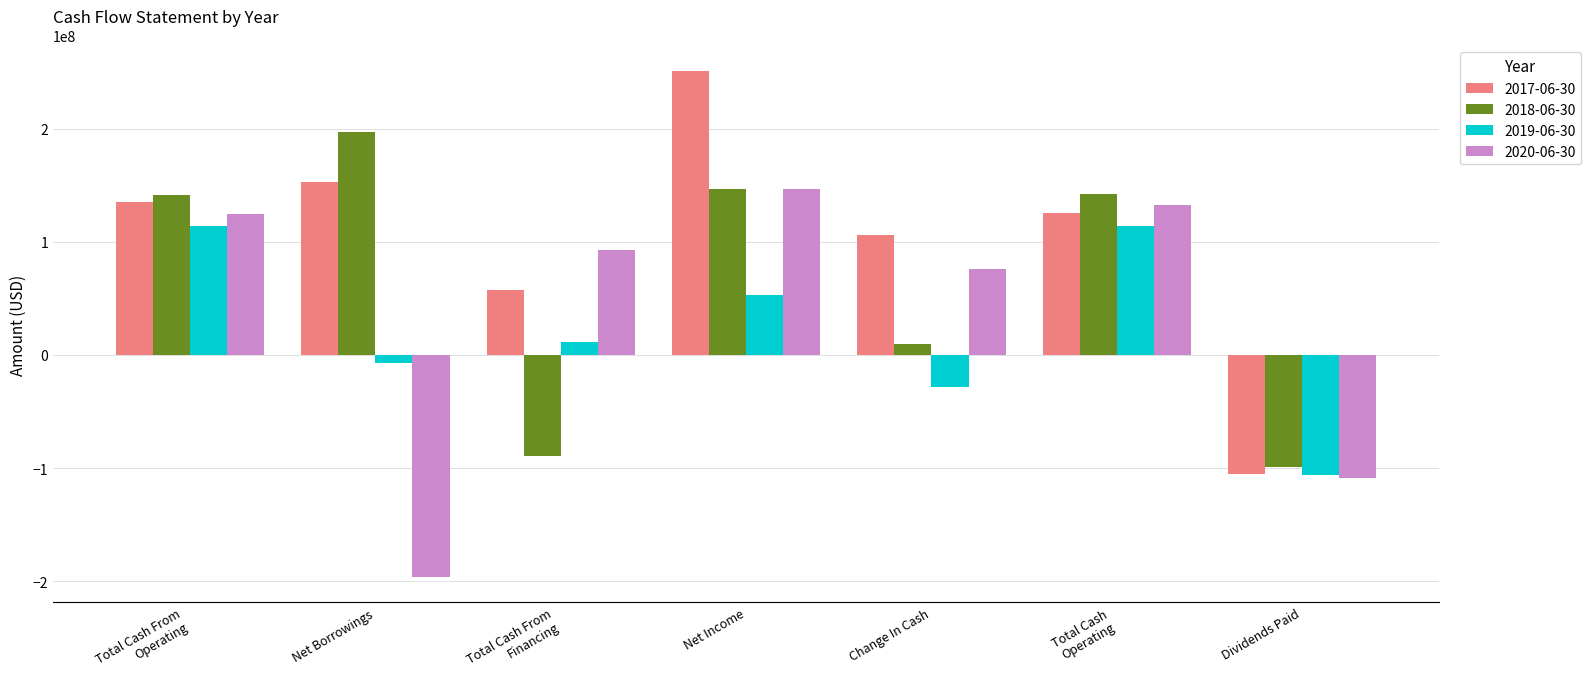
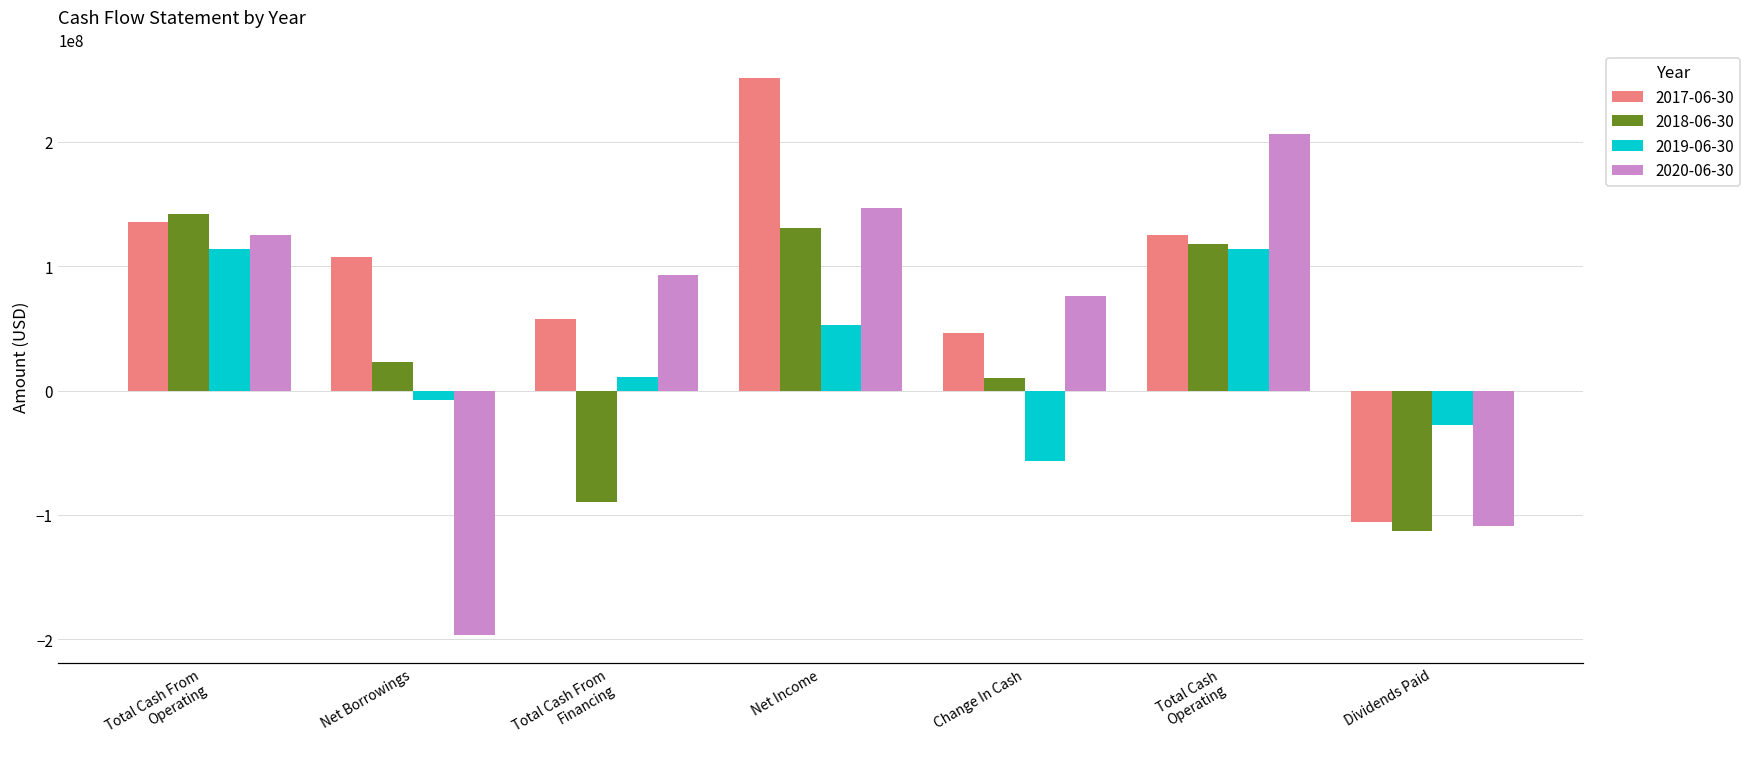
  {
    "2017-06-30": {
      "Total Cash From Operating": 135000000,
-     "Net Borrowings": 153000000,
+     "Net Borrowings": 107000000,
      "Total Cash From Financing": 57000000,
      "Net Income": 251000000,
-     "Change In Cash": 106000000,
+     "Change In Cash": 47000000,
      "Total Cash Operating": 125000000,
      "Dividends Paid": -105000000
    },
    "2018-06-30": {
      "Total Cash From Operating": 142000000,
-     "Net Borrowings": 198000000,
+     "Net Borrowings": 23000000,
      "Total Cash From Financing": -90000000,
-     "Net Income": 146000000,
+     "Net Income": 131000000,
      "Change In Cash": 10000000,
-     "Total Cash Operating": 142000000,
-     "Dividends Paid": -99000000
+     "Total Cash Operating": 118000000,
+     "Dividends Paid": -113000000
    },
    "2019-06-30": {
      "Total Cash From Operating": 114000000,
      "Net Borrowings": -7000000,
      "Total Cash From Financing": 11000000,
      "Net Income": 53000000,
-     "Change In Cash": -28000000,
+     "Change In Cash": -57000000,
      "Total Cash Operating": 114000000,
-     "Dividends Paid": -106000000
+     "Dividends Paid": -28000000
    },
    "2020-06-30": {
      "Total Cash From Operating": 125000000,
      "Net Borrowings": -197000000,
      "Total Cash From Financing": 93000000,
      "Net Income": 147000000,
      "Change In Cash": 76000000,
-     "Total Cash Operating": 133000000,
+     "Total Cash Operating": 206000000,
      "Dividends Paid": -109000000
    }
  }
